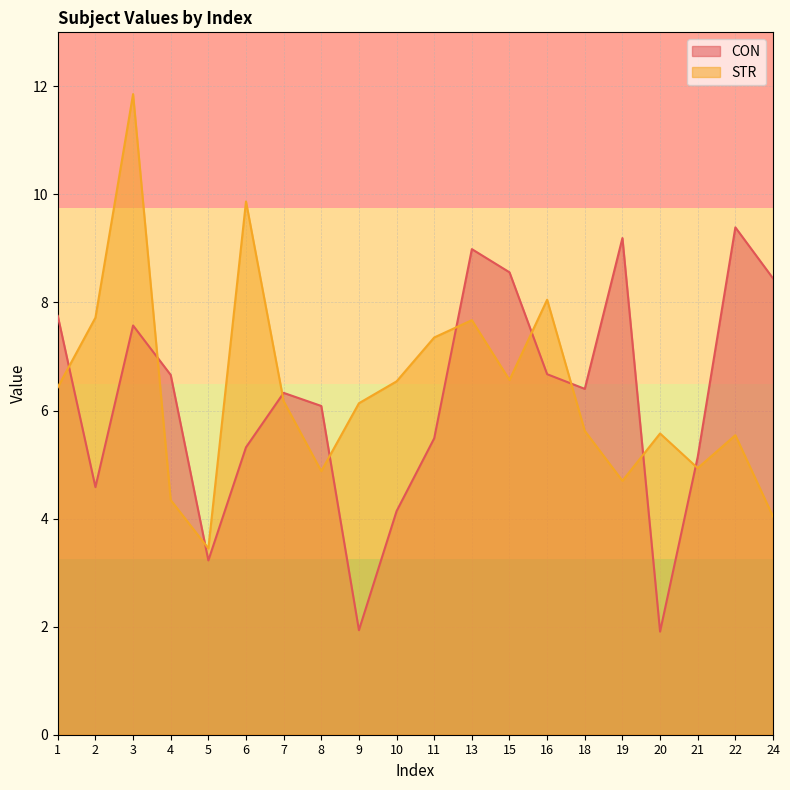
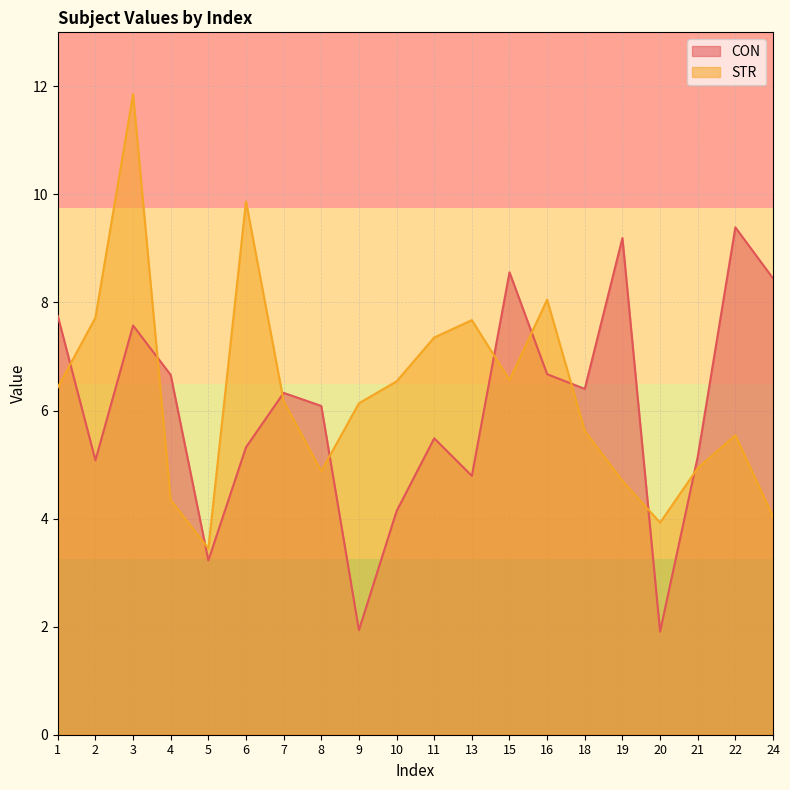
  {
    "CON": {
      "1": 7.8,
-     "2": 4.6,
+     "2": 5.1,
      "3": 7.6,
      "4": 6.7,
      "5": 3.2,
      "6": 5.3,
      "7": 6.3,
      "8": 6.1,
      "9": 1.9,
      "10": 4.1,
      "11": 5.5,
-     "13": 9.0,
+     "13": 4.8,
      "15": 8.6,
      "16": 6.7,
      "18": 6.4,
      "19": 9.2,
      "20": 1.9,
      "21": 5.1,
      "22": 9.4,
      "24": 8.4
    },
    "STR": {
      "1": 6.4,
      "2": 7.7,
      "3": 11.9,
      "4": 4.3,
      "5": 3.4,
      "6": 9.9,
      "7": 6.2,
      "8": 4.9,
      "9": 6.1,
      "10": 6.5,
      "11": 7.4,
      "13": 7.7,
      "15": 6.6,
      "16": 8.1,
      "18": 5.6,
      "19": 4.7,
-     "20": 5.6,
+     "20": 3.9,
      "21": 4.9,
      "22": 5.5,
      "24": 4.0
    }
  }
